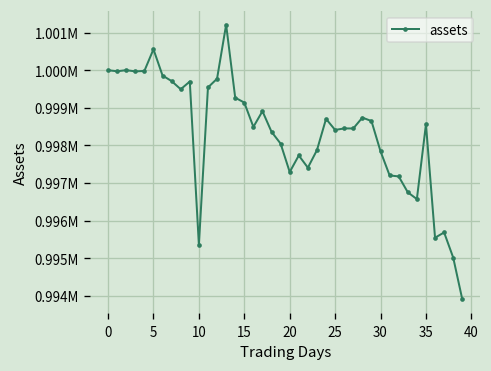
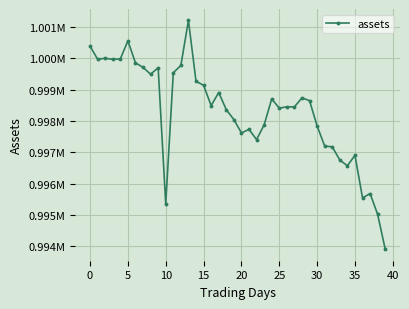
  {
-   "0": 1000000,
+   "0": 1000400,
    "5": 1000600,
    "10": 995400,
    "15": 999100,
-   "20": 997300,
+   "20": 997600,
    "25": 998400,
    "30": 997800,
-   "35": 998600
+   "35": 996900
  }
